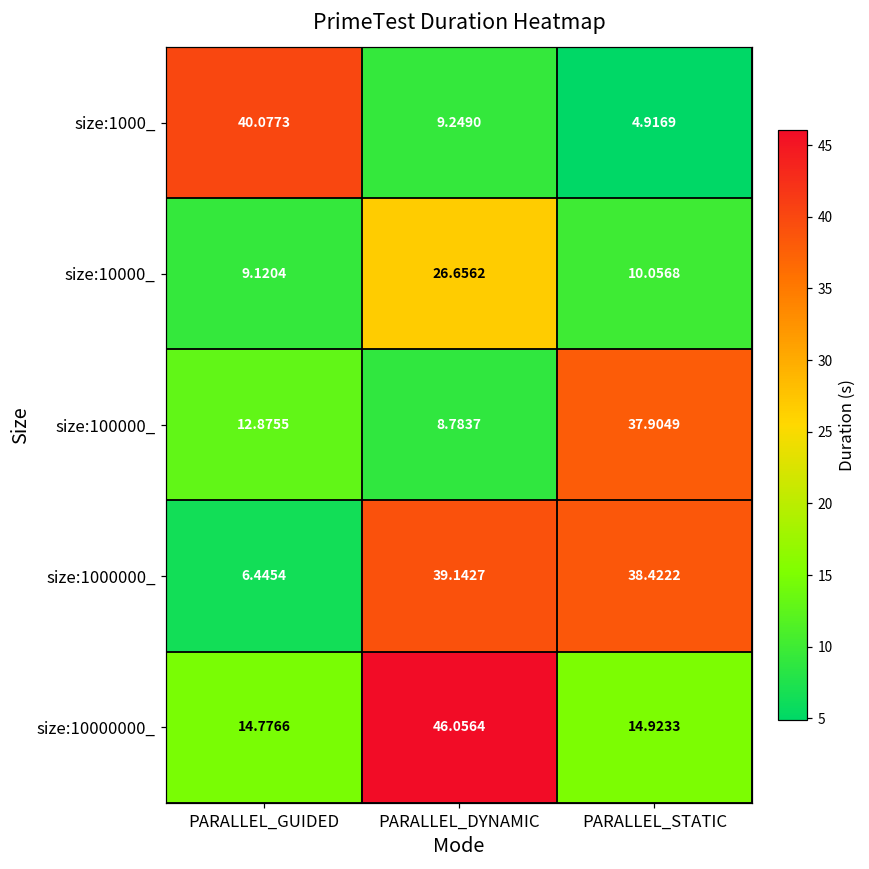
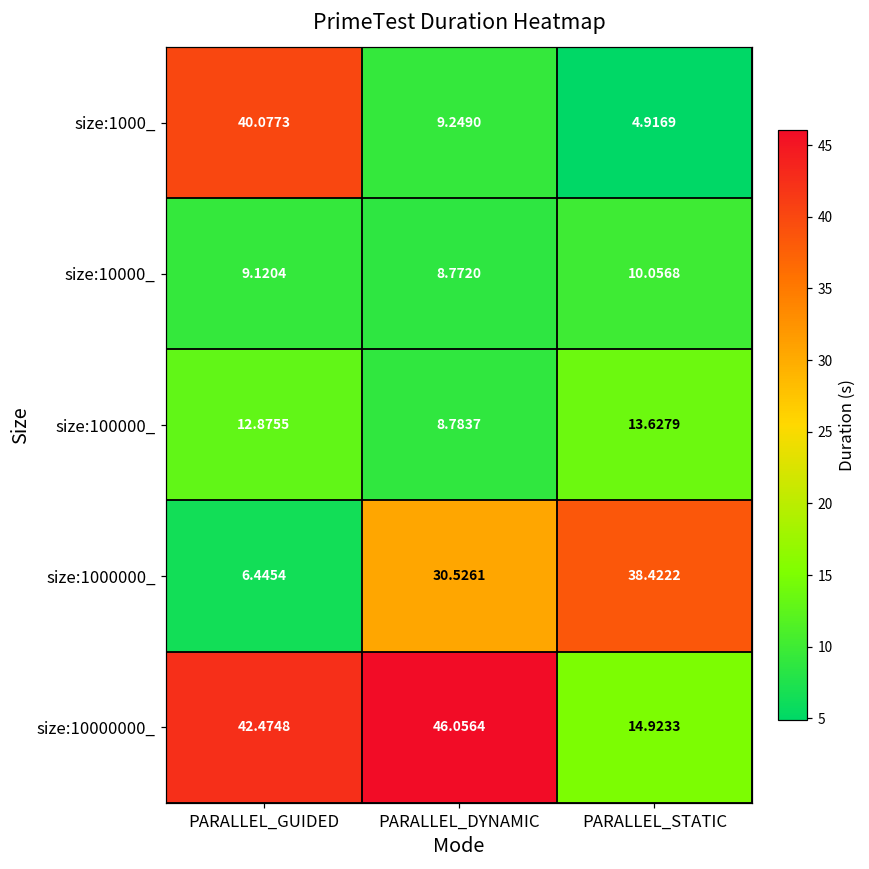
  {
    "size:1000_": {
      "PARALLEL_GUIDED": 40.0773,
      "PARALLEL_DYNAMIC": 9.2490,
      "PARALLEL_STATIC": 4.9169
    },
    "size:10000_": {
      "PARALLEL_GUIDED": 9.1204,
-     "PARALLEL_DYNAMIC": 26.6562,
+     "PARALLEL_DYNAMIC": 8.7720,
      "PARALLEL_STATIC": 10.0568
    },
    "size:100000_": {
      "PARALLEL_GUIDED": 12.8755,
      "PARALLEL_DYNAMIC": 8.7837,
-     "PARALLEL_STATIC": 37.9049
+     "PARALLEL_STATIC": 13.6279
    },
    "size:1000000_": {
      "PARALLEL_GUIDED": 6.4454,
-     "PARALLEL_DYNAMIC": 39.1427,
+     "PARALLEL_DYNAMIC": 30.5261,
      "PARALLEL_STATIC": 38.4222
    },
    "size:10000000_": {
-     "PARALLEL_GUIDED": 14.7766,
+     "PARALLEL_GUIDED": 42.4748,
      "PARALLEL_DYNAMIC": 46.0564,
      "PARALLEL_STATIC": 14.9233
    }
  }
